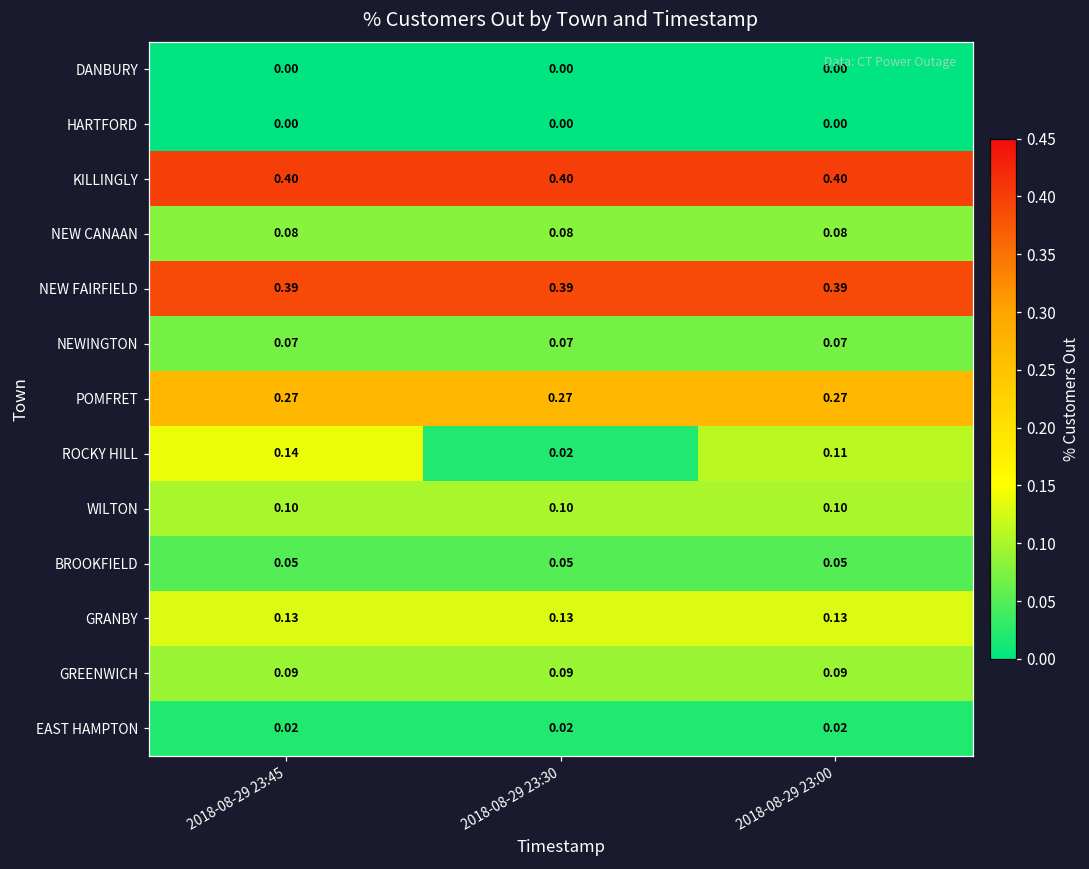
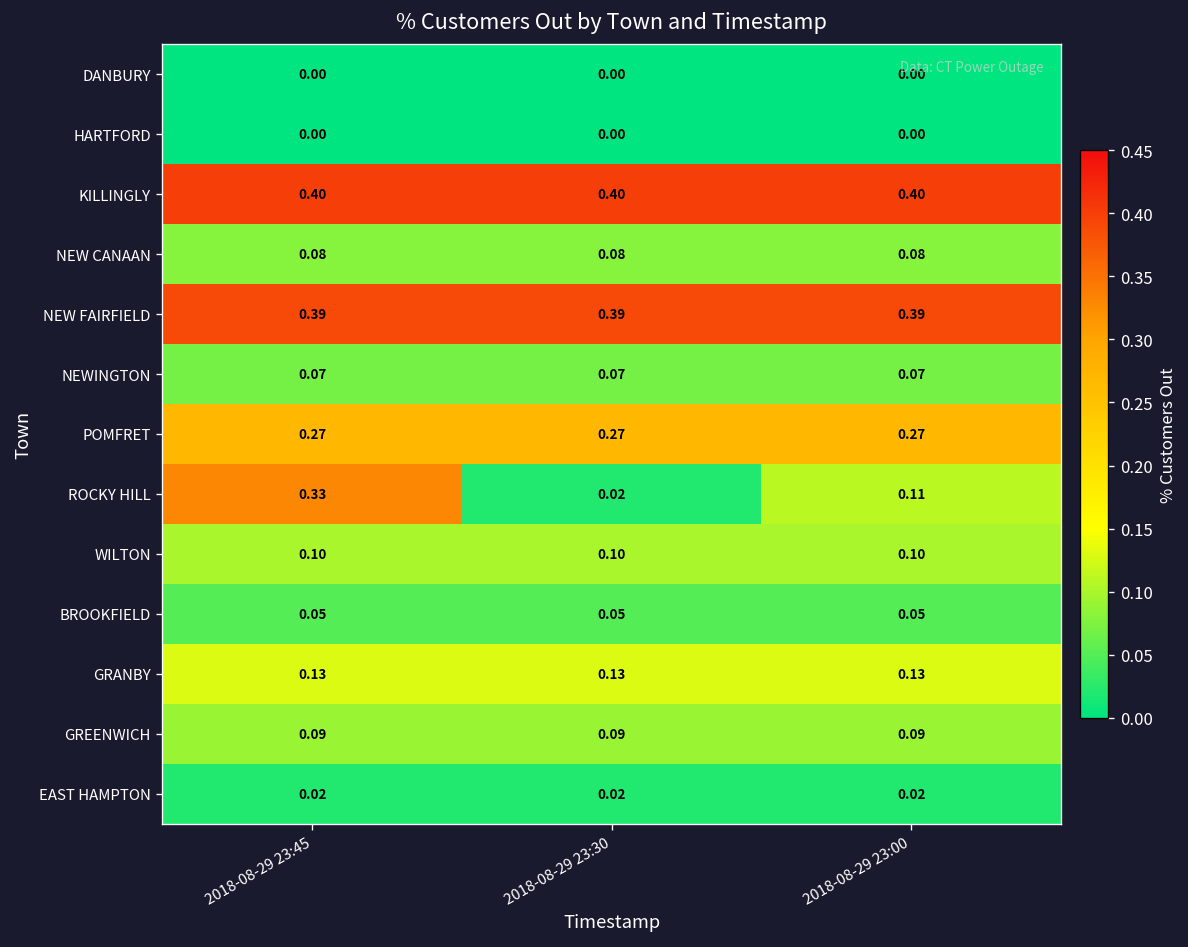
  {
    "DANBURY": {
      "2018-08-29 23:45": 0.00,
      "2018-08-29 23:30": 0.00
    },
    "HARTFORD": {
      "2018-08-29 23:45": 0.00,
      "2018-08-29 23:30": 0.00,
      "2018-08-29 23:00": 0.00
    },
    "KILLINGLY": {
      "2018-08-29 23:45": 0.40,
      "2018-08-29 23:30": 0.40,
      "2018-08-29 23:00": 0.40
    },
    "NEW CANAAN": {
      "2018-08-29 23:45": 0.08,
      "2018-08-29 23:30": 0.08,
      "2018-08-29 23:00": 0.08
    },
    "NEW FAIRFIELD": {
      "2018-08-29 23:45": 0.39,
      "2018-08-29 23:30": 0.39,
      "2018-08-29 23:00": 0.39
    },
    "NEWINGTON": {
      "2018-08-29 23:45": 0.07,
      "2018-08-29 23:30": 0.07,
      "2018-08-29 23:00": 0.07
    },
    "POMFRET": {
      "2018-08-29 23:45": 0.27,
      "2018-08-29 23:30": 0.27,
      "2018-08-29 23:00": 0.27
    },
    "ROCKY HILL": {
-     "2018-08-29 23:45": 0.14,
+     "2018-08-29 23:45": 0.33,
      "2018-08-29 23:30": 0.02,
      "2018-08-29 23:00": 0.11
    },
    "WILTON": {
      "2018-08-29 23:45": 0.10,
      "2018-08-29 23:30": 0.10,
      "2018-08-29 23:00": 0.10
    },
    "BROOKFIELD": {
      "2018-08-29 23:45": 0.05,
      "2018-08-29 23:30": 0.05,
      "2018-08-29 23:00": 0.05
    },
    "GRANBY": {
      "2018-08-29 23:45": 0.13,
      "2018-08-29 23:30": 0.13,
      "2018-08-29 23:00": 0.13
    },
    "GREENWICH": {
      "2018-08-29 23:45": 0.09,
      "2018-08-29 23:30": 0.09,
      "2018-08-29 23:00": 0.09
    },
    "EAST HAMPTON": {
      "2018-08-29 23:45": 0.02,
      "2018-08-29 23:30": 0.02,
      "2018-08-29 23:00": 0.02
    }
  }
